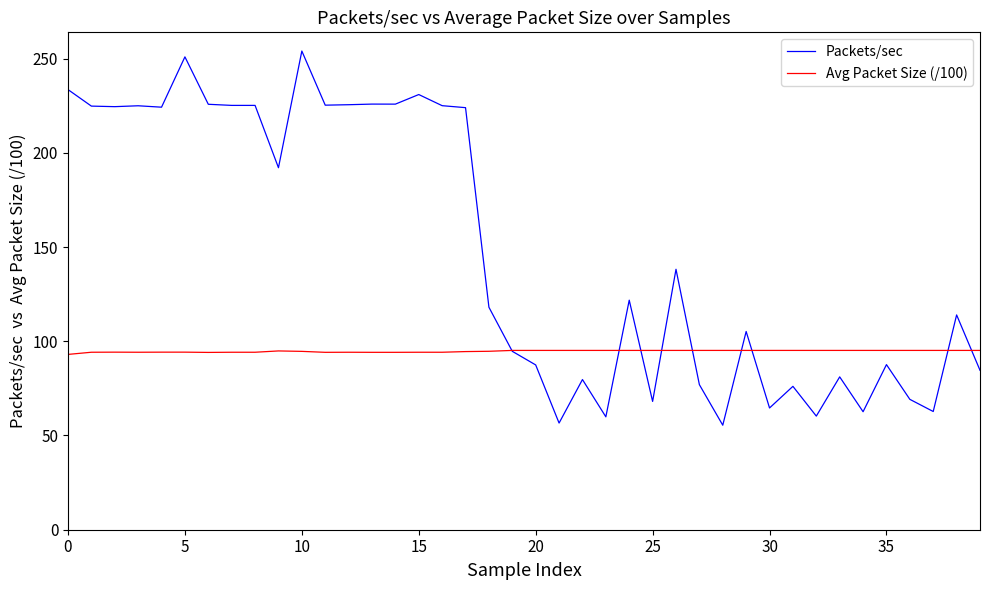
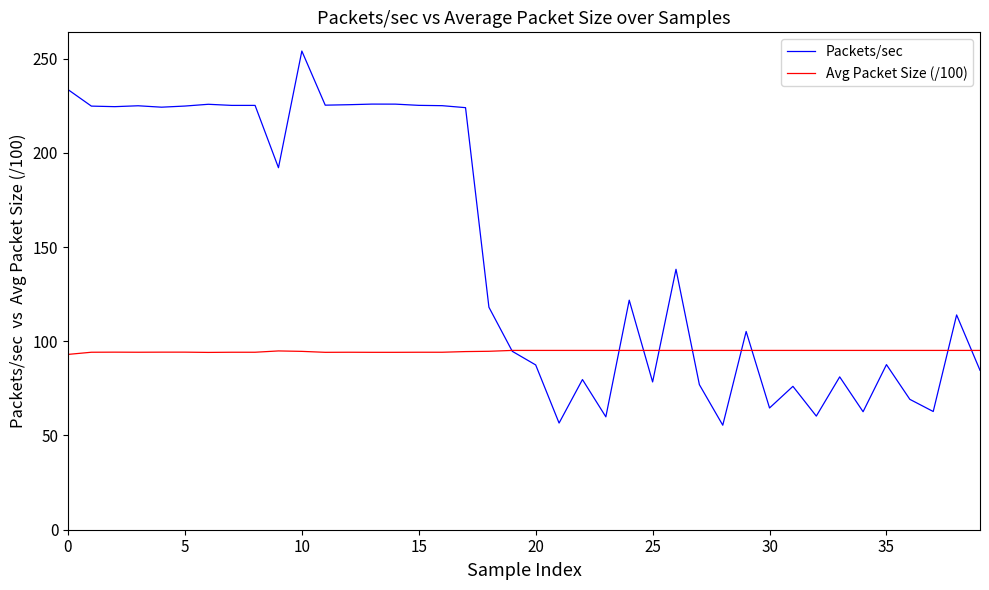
  {
    "Packets/sec": {
      "0": 234,
-     "5": 251,
+     "5": 225,
      "10": 254,
-     "15": 231,
+     "15": 225,
      "20": 87,
-     "25": 68,
+     "25": 78,
      "30": 65,
      "35": 88
    },
    "Avg Packet Size (/100)": {
      "0": 93,
      "5": 94,
      "10": 95,
      "15": 94,
      "20": 95,
      "25": 95,
      "30": 95,
      "35": 95
    }
  }
